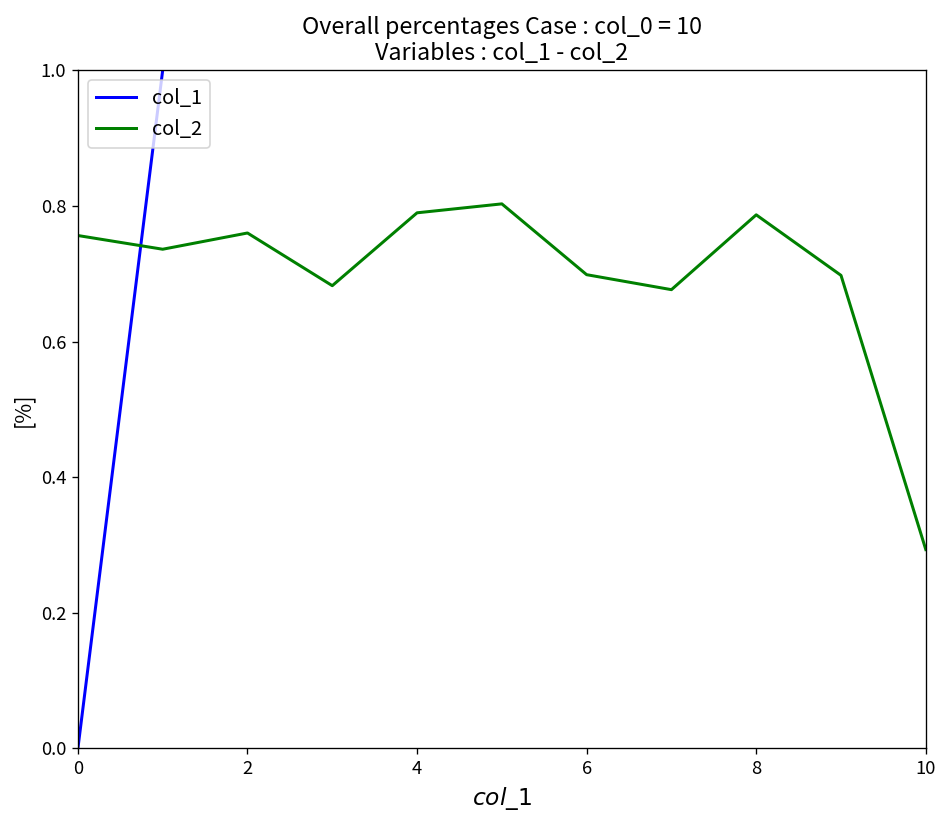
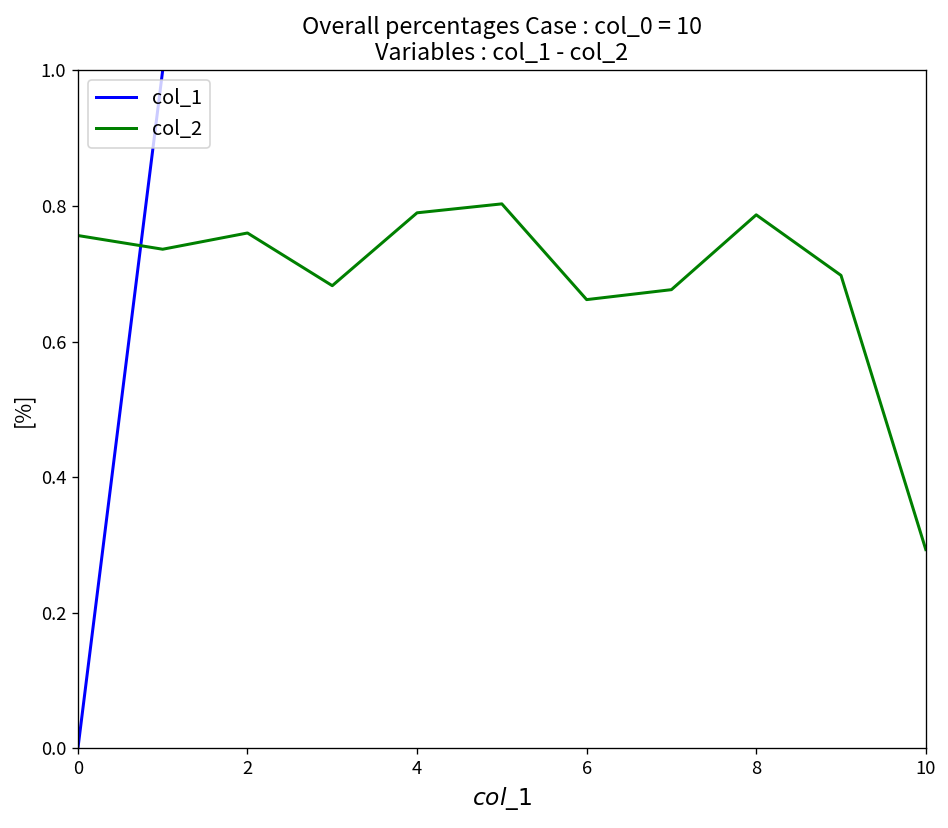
  {
    "col_1": {
      "0": 0.00
    },
    "col_2": {
      "0": 0.76,
      "2": 0.76,
      "4": 0.79,
-     "6": 0.70,
+     "6": 0.66,
      "8": 0.79,
      "10": 0.29
    }
  }
